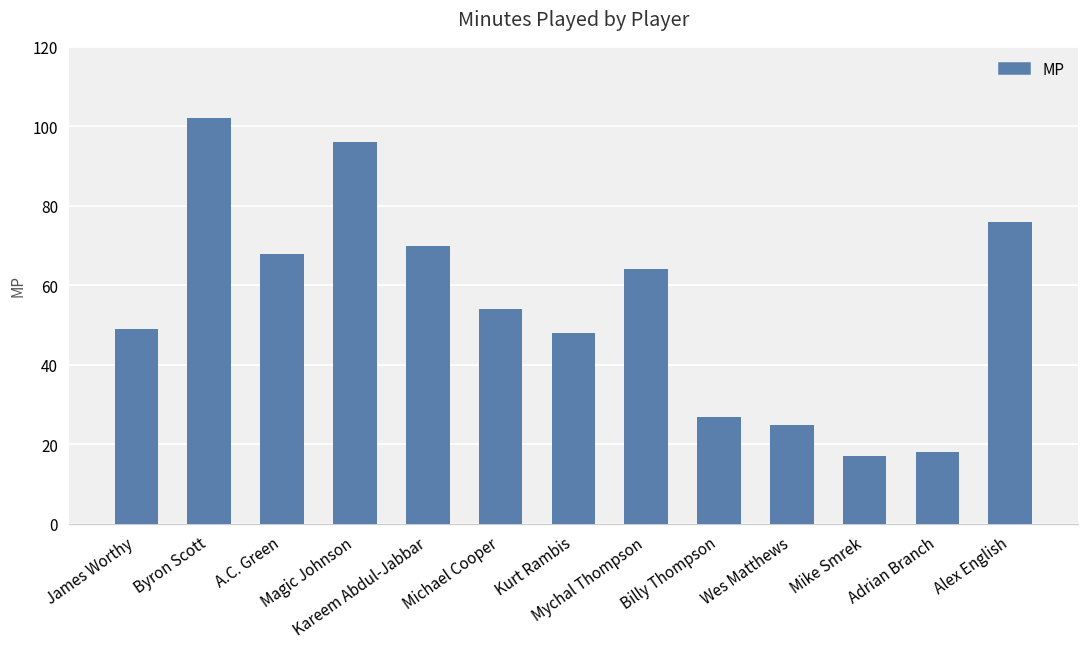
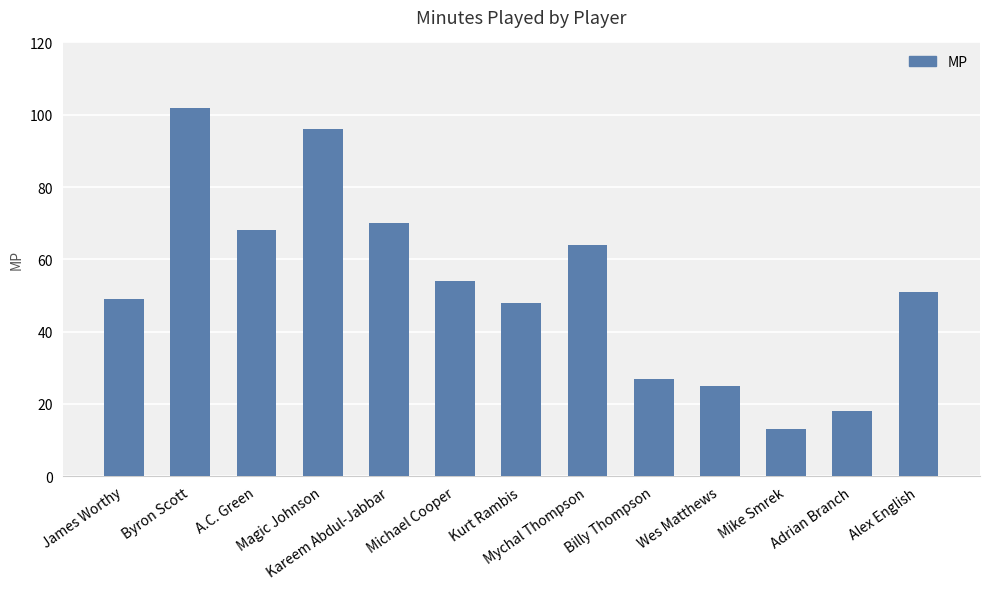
  {
    "James Worthy": 49,
    "Byron Scott": 102,
    "A.C. Green": 68,
    "Magic Johnson": 96,
    "Kareem Abdul-Jabbar": 70,
    "Michael Cooper": 54,
    "Kurt Rambis": 48,
    "Mychal Thompson": 64,
    "Billy Thompson": 27,
    "Wes Matthews": 25,
-   "Mike Smrek": 17,
+   "Mike Smrek": 13,
    "Adrian Branch": 18,
-   "Alex English": 76
+   "Alex English": 51
  }
